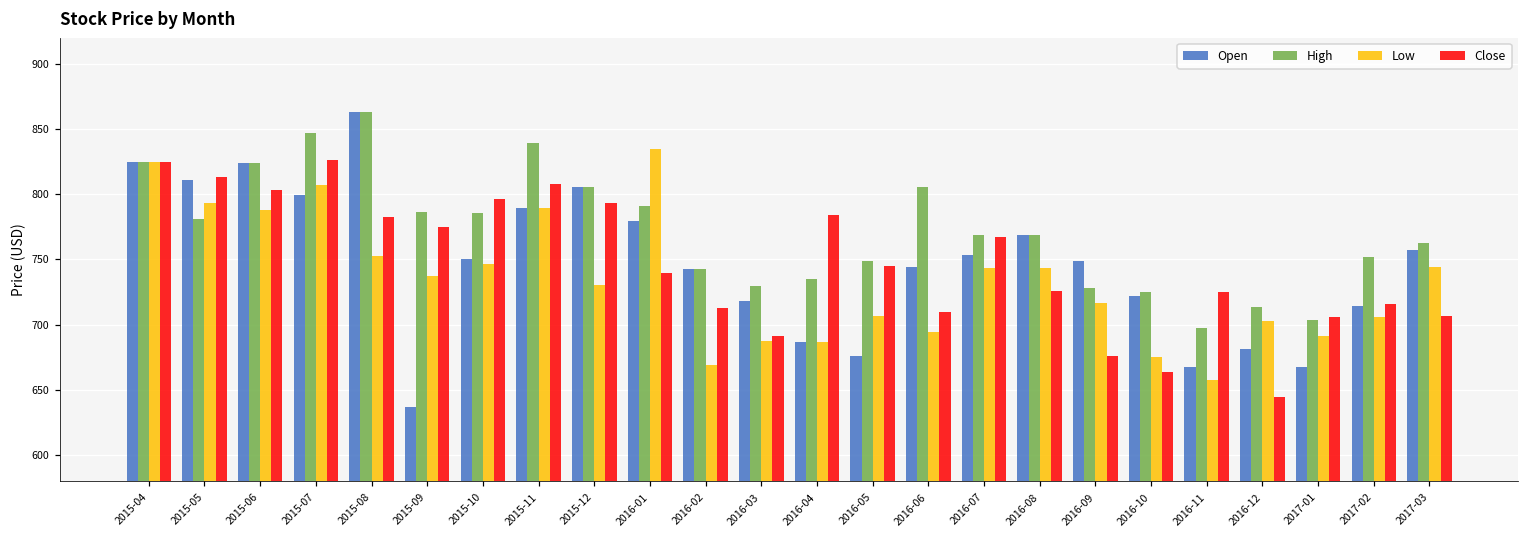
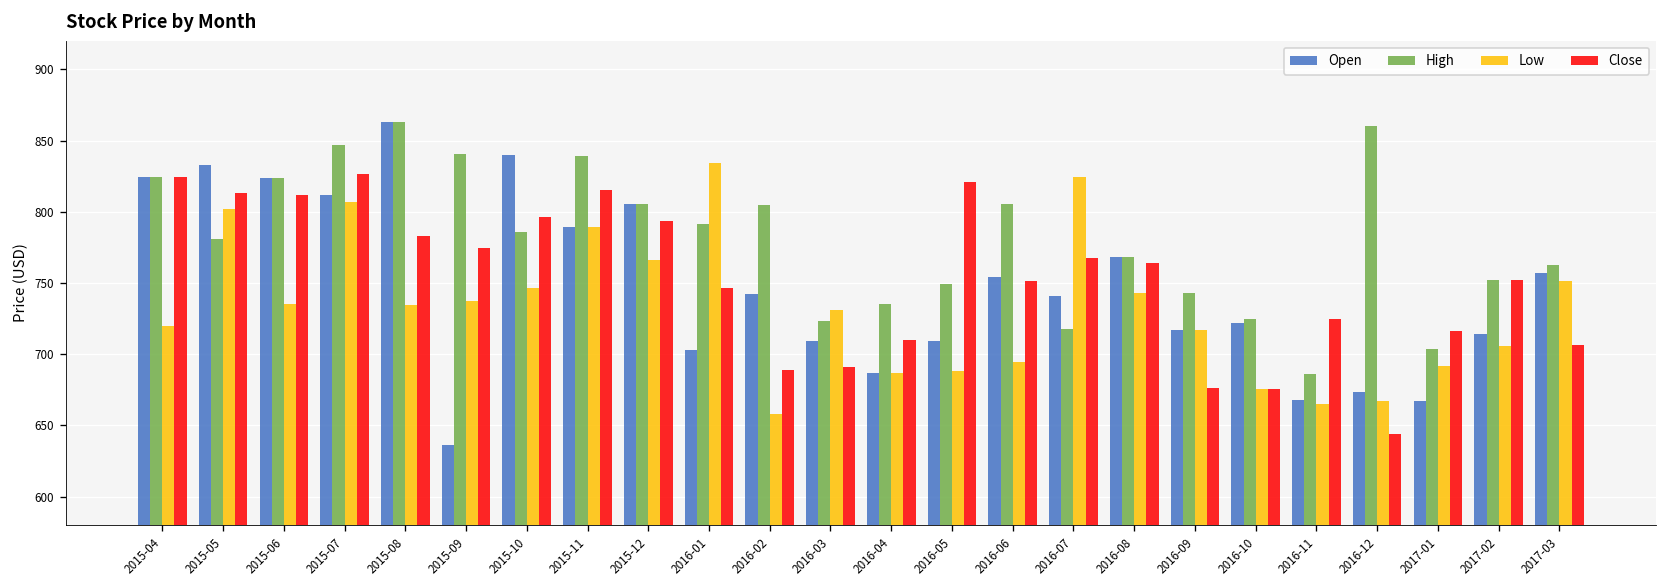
  {
    "Open": {
      "2015-04": 825,
-     "2015-05": 811,
+     "2015-05": 833,
      "2015-06": 824,
-     "2015-07": 800,
+     "2015-07": 812,
      "2015-08": 863,
      "2015-09": 637,
-     "2015-10": 751,
+     "2015-10": 840,
      "2015-11": 789,
      "2015-12": 805,
-     "2016-01": 779,
+     "2016-01": 703,
      "2016-02": 743,
-     "2016-03": 718,
+     "2016-03": 709,
      "2016-04": 687,
-     "2016-05": 676,
-     "2016-06": 744,
-     "2016-07": 753,
+     "2016-05": 710,
+     "2016-06": 754,
+     "2016-07": 741,
      "2016-08": 769,
-     "2016-09": 749,
+     "2016-09": 717,
      "2016-10": 722,
      "2016-11": 668,
-     "2016-12": 682,
+     "2016-12": 673,
      "2017-01": 667,
      "2017-02": 714,
      "2017-03": 757
    },
    "High": {
      "2015-04": 825,
      "2015-05": 781,
      "2015-06": 824,
      "2015-07": 847,
      "2015-08": 863,
-     "2015-09": 787,
+     "2015-09": 840,
      "2015-10": 786,
      "2015-11": 839,
      "2015-12": 805,
      "2016-01": 791,
-     "2016-02": 743,
-     "2016-03": 730,
+     "2016-02": 804,
+     "2016-03": 723,
      "2016-04": 735,
      "2016-05": 749,
      "2016-06": 805,
-     "2016-07": 769,
+     "2016-07": 718,
      "2016-08": 769,
-     "2016-09": 728,
+     "2016-09": 743,
      "2016-10": 725,
-     "2016-11": 698,
-     "2016-12": 713,
+     "2016-11": 686,
+     "2016-12": 860,
      "2017-01": 703,
      "2017-02": 752,
      "2017-03": 762
    },
    "Low": {
-     "2015-04": 825,
-     "2015-05": 794,
-     "2015-06": 788,
+     "2015-04": 720,
+     "2015-05": 802,
+     "2015-06": 735,
      "2015-07": 807,
-     "2015-08": 753,
+     "2015-08": 735,
      "2015-09": 738,
      "2015-10": 747,
      "2015-11": 789,
-     "2015-12": 730,
+     "2015-12": 766,
      "2016-01": 834,
-     "2016-02": 669,
-     "2016-03": 688,
+     "2016-02": 658,
+     "2016-03": 731,
      "2016-04": 687,
-     "2016-05": 707,
+     "2016-05": 688,
      "2016-06": 694,
-     "2016-07": 744,
+     "2016-07": 824,
      "2016-08": 743,
      "2016-09": 717,
      "2016-10": 676,
-     "2016-11": 657,
-     "2016-12": 703,
+     "2016-11": 665,
+     "2016-12": 667,
      "2017-01": 691,
      "2017-02": 706,
-     "2017-03": 744
+     "2017-03": 752
    },
    "Close": {
      "2015-04": 825,
      "2015-05": 813,
-     "2015-06": 803,
+     "2015-06": 812,
      "2015-07": 826,
      "2015-08": 783,
      "2015-09": 775,
      "2015-10": 796,
-     "2015-11": 808,
+     "2015-11": 815,
      "2015-12": 793,
-     "2016-01": 740,
-     "2016-02": 713,
+     "2016-01": 747,
+     "2016-02": 689,
      "2016-03": 691,
-     "2016-04": 784,
-     "2016-05": 745,
-     "2016-06": 709,
+     "2016-04": 710,
+     "2016-05": 821,
+     "2016-06": 751,
      "2016-07": 767,
-     "2016-08": 726,
+     "2016-08": 764,
      "2016-09": 676,
-     "2016-10": 664,
+     "2016-10": 676,
      "2016-11": 725,
      "2016-12": 644,
-     "2017-01": 706,
-     "2017-02": 716,
+     "2017-01": 717,
+     "2017-02": 752,
      "2017-03": 706
    }
  }
